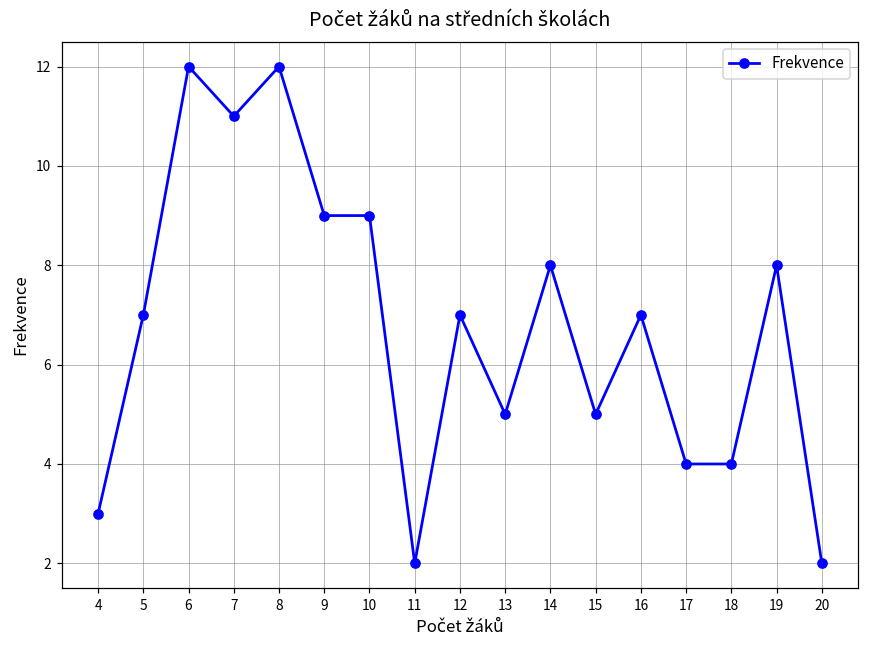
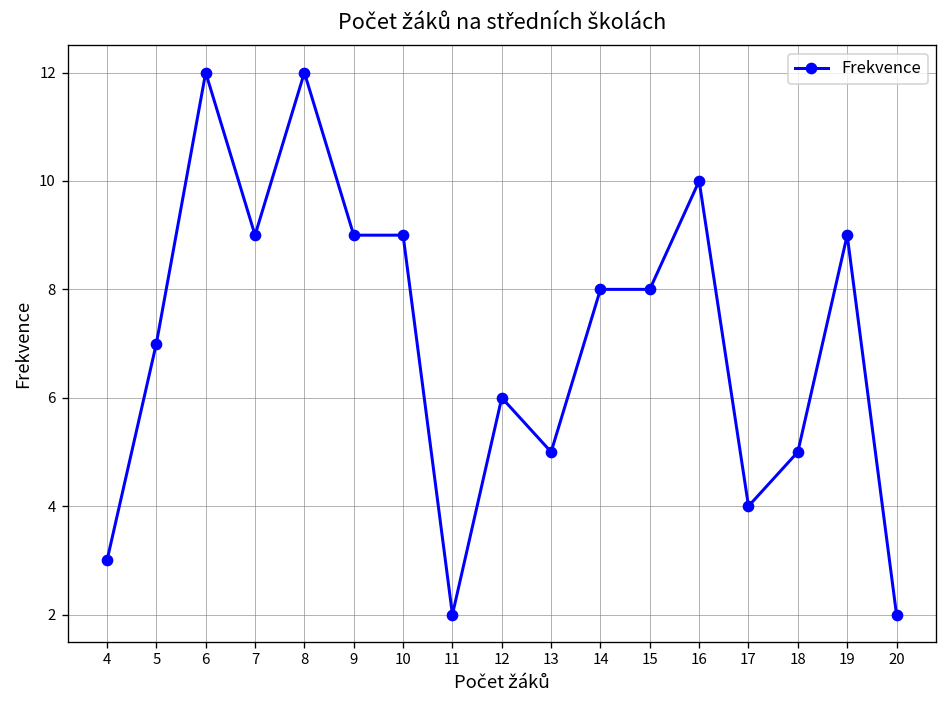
  {
    "4": 3,
    "5": 7,
    "6": 12,
-   "7": 11,
+   "7": 9,
    "8": 12,
    "9": 9,
    "10": 9,
    "11": 2,
-   "12": 7,
+   "12": 6,
    "13": 5,
    "14": 8,
-   "15": 5,
-   "16": 7,
+   "15": 8,
+   "16": 10,
    "17": 4,
-   "18": 4,
-   "19": 8,
+   "18": 5,
+   "19": 9,
    "20": 2
  }
